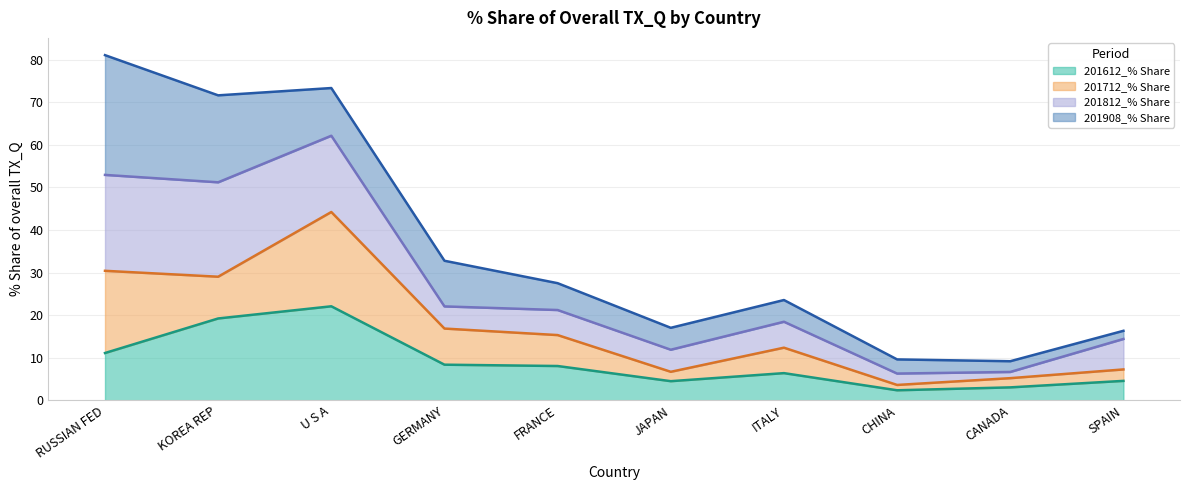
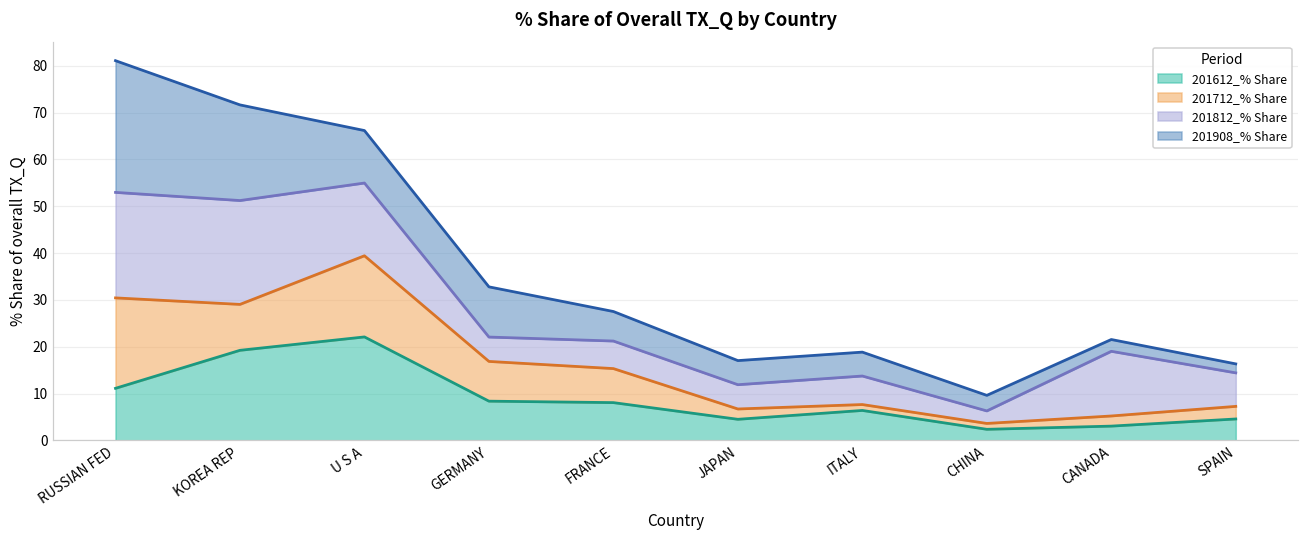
  {
    "201712_% Share": {
      "RUSSIAN FED": 19,
      "KOREA REP": 10,
-     "U S A": 22,
+     "U S A": 17,
      "GERMANY": 8,
      "FRANCE": 7,
      "JAPAN": 2,
-     "ITALY": 6,
+     "ITALY": 1,
      "CHINA": 1,
      "CANADA": 2,
      "SPAIN": 3
    },
    "201812_% Share": {
      "RUSSIAN FED": 23,
      "KOREA REP": 22,
-     "U S A": 18,
+     "U S A": 16,
      "GERMANY": 5,
      "FRANCE": 6,
      "JAPAN": 5,
      "ITALY": 6,
      "CHINA": 3,
-     "CANADA": 1,
+     "CANADA": 14,
      "SPAIN": 7
    }
  }
